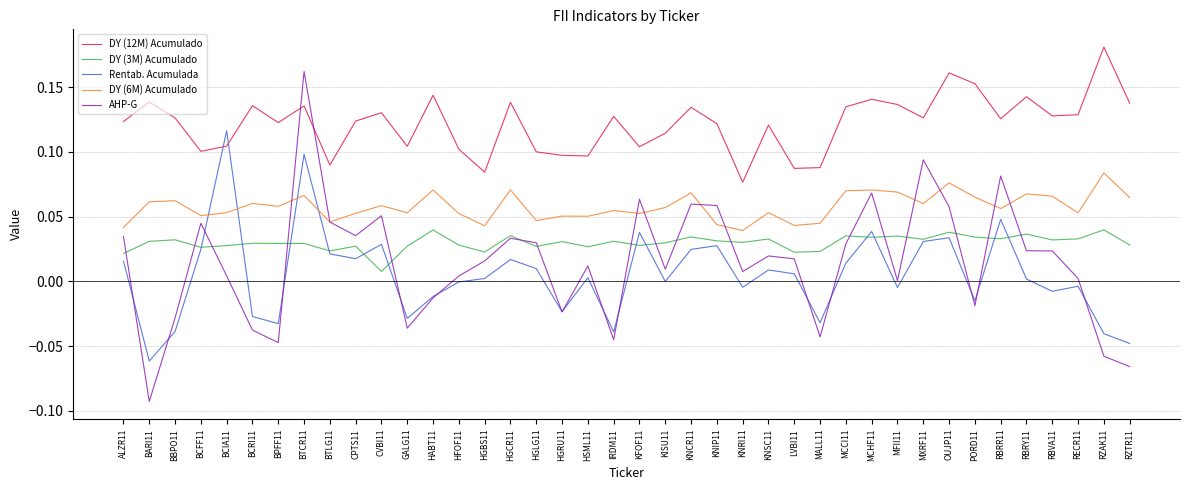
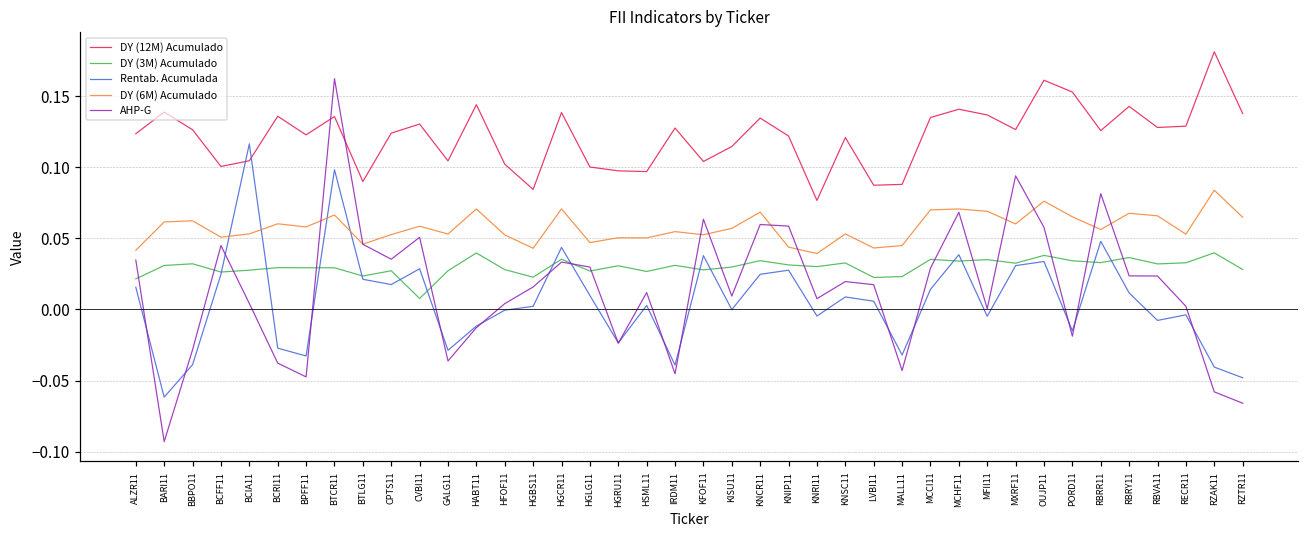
  {
    "DY (12M) Acumulado": {
      "ALZR11": 0.124,
      "BBPO11": 0.126,
      "BCFF11": 0.101,
      "BCIA11": 0.105,
      "BCRI11": 0.136,
      "BPFF11": 0.123,
      "BTCR11": 0.136,
      "BTLG11": 0.090,
      "CPTS11": 0.124,
      "CVBI11": 0.130,
      "GALG11": 0.104,
      "HABT11": 0.144,
      "HFOF11": 0.102,
      "HGBS11": 0.084,
      "HGCR11": 0.138,
      "HGLG11": 0.100,
      "HGRU11": 0.097,
      "HSML11": 0.097,
      "IRDM11": 0.128,
      "KFOF11": 0.104,
      "KISU11": 0.115,
      "KNCR11": 0.135,
      "KNIP11": 0.122,
      "KNRI11": 0.077,
      "KNSC11": 0.121,
      "LVBI11": 0.087,
      "MALL11": 0.088,
      "MCCI11": 0.135,
      "MCHF11": 0.141,
      "MFII11": 0.137,
      "MXRF11": 0.126,
      "OUJP11": 0.161,
      "PORD11": 0.153,
      "RBRR11": 0.126,
      "RBRY11": 0.143,
      "RBVA11": 0.128,
      "RECR11": 0.129,
      "RZAK11": 0.181,
      "RZTR11": 0.138
    },
    "DY (3M) Acumulado": {
      "ALZR11": 0.022,
      "BARI11": 0.031,
      "BBPO11": 0.032,
      "BCIA11": 0.028,
      "BCRI11": 0.029,
      "BPFF11": 0.029,
      "BTCR11": 0.029,
      "BTLG11": 0.024,
      "CPTS11": 0.027,
      "CVBI11": 0.008,
      "GALG11": 0.027,
      "HABT11": 0.040,
      "HFOF11": 0.028,
      "HGBS11": 0.023,
      "HGLG11": 0.027,
      "HGRU11": 0.031,
      "HSML11": 0.027,
      "IRDM11": 0.031,
      "KFOF11": 0.028,
      "KISU11": 0.030,
      "KNCR11": 0.034,
      "KNIP11": 0.031,
      "KNRI11": 0.030,
      "KNSC11": 0.033,
      "LVBI11": 0.023,
      "MALL11": 0.023,
      "MCCI11": 0.035,
      "MCHF11": 0.034,
      "MFII11": 0.035,
      "OUJP11": 0.038,
      "PORD11": 0.034,
      "RBRR11": 0.033,
      "RBRY11": 0.037,
      "RBVA11": 0.032,
      "RECR11": 0.033,
      "RZAK11": 0.040,
      "RZTR11": 0.028
    },
    "Rentab. Acumulada": {
      "ALZR11": 0.016,
      "BARI11": -0.062,
      "BBPO11": -0.039,
      "BCIA11": 0.116,
      "BCRI11": -0.027,
      "BPFF11": -0.033,
      "BTCR11": 0.098,
      "BTLG11": 0.021,
      "CPTS11": 0.018,
      "CVBI11": 0.029,
      "GALG11": -0.029,
      "HFOF11": -0.001,
      "HGBS11": 0.002,
-     "HGCR11": 0.017,
+     "HGCR11": 0.044,
      "HGLG11": 0.010,
      "HSML11": 0.003,
      "IRDM11": -0.039,
      "KFOF11": 0.038,
      "KISU11": 0.000,
      "KNCR11": 0.025,
      "KNIP11": 0.028,
      "KNRI11": -0.005,
      "KNSC11": 0.009,
      "LVBI11": 0.006,
      "MALL11": -0.032,
      "MCCI11": 0.014,
      "MCHF11": 0.039,
      "MFII11": -0.005,
      "OUJP11": 0.034,
      "PORD11": -0.015,
      "RBRR11": 0.048,
-     "RBRY11": 0.002,
+     "RBRY11": 0.012,
      "RBVA11": -0.008,
      "RECR11": -0.004,
      "RZAK11": -0.041,
      "RZTR11": -0.048
    },
    "DY (6M) Acumulado": {
      "ALZR11": 0.042,
      "BARI11": 0.062,
      "BBPO11": 0.062,
      "BCFF11": 0.051,
      "BCIA11": 0.053,
      "BCRI11": 0.060,
      "BPFF11": 0.058,
      "BTCR11": 0.066,
      "CPTS11": 0.053,
      "CVBI11": 0.059,
      "GALG11": 0.053,
      "HABT11": 0.071,
      "HFOF11": 0.052,
      "HGBS11": 0.043,
      "HGCR11": 0.071,
      "HGLG11": 0.047,
      "HGRU11": 0.050,
      "HSML11": 0.050,
      "IRDM11": 0.055,
      "KFOF11": 0.053,
      "KISU11": 0.057,
      "KNCR11": 0.068,
      "KNIP11": 0.044,
      "KNRI11": 0.039,
      "KNSC11": 0.053,
      "LVBI11": 0.043,
      "MALL11": 0.045,
      "MCCI11": 0.070,
      "MCHF11": 0.071,
      "MFII11": 0.069,
      "MXRF11": 0.060,
      "OUJP11": 0.076,
      "PORD11": 0.065,
      "RBRR11": 0.056,
      "RBRY11": 0.068,
      "RBVA11": 0.066,
      "RECR11": 0.053,
      "RZAK11": 0.084,
      "RZTR11": 0.065
    },
    "AHP-G": {
      "ALZR11": 0.035,
      "BARI11": -0.093,
      "BBPO11": -0.028,
      "BCFF11": 0.045,
      "BCIA11": 0.004,
      "BCRI11": -0.038,
      "BPFF11": -0.047,
      "BTCR11": 0.162,
      "CPTS11": 0.035,
      "CVBI11": 0.051,
      "GALG11": -0.036,
      "HFOF11": 0.004,
      "HGBS11": 0.016,
      "HGLG11": 0.030,
      "HSML11": 0.012,
      "IRDM11": -0.045,
      "KFOF11": 0.063,
      "KISU11": 0.009,
      "KNCR11": 0.060,
      "KNIP11": 0.059,
      "KNRI11": 0.008,
      "KNSC11": 0.020,
      "LVBI11": 0.017,
      "MALL11": -0.043,
      "MCCI11": 0.029,
      "MCHF11": 0.068,
      "MFII11": 0.001,
      "MXRF11": 0.094,
      "OUJP11": 0.058,
      "PORD11": -0.019,
      "RBRR11": 0.081,
      "RBRY11": 0.024,
      "RBVA11": 0.024,
      "RECR11": 0.002,
      "RZAK11": -0.058,
      "RZTR11": -0.066
    }
  }
